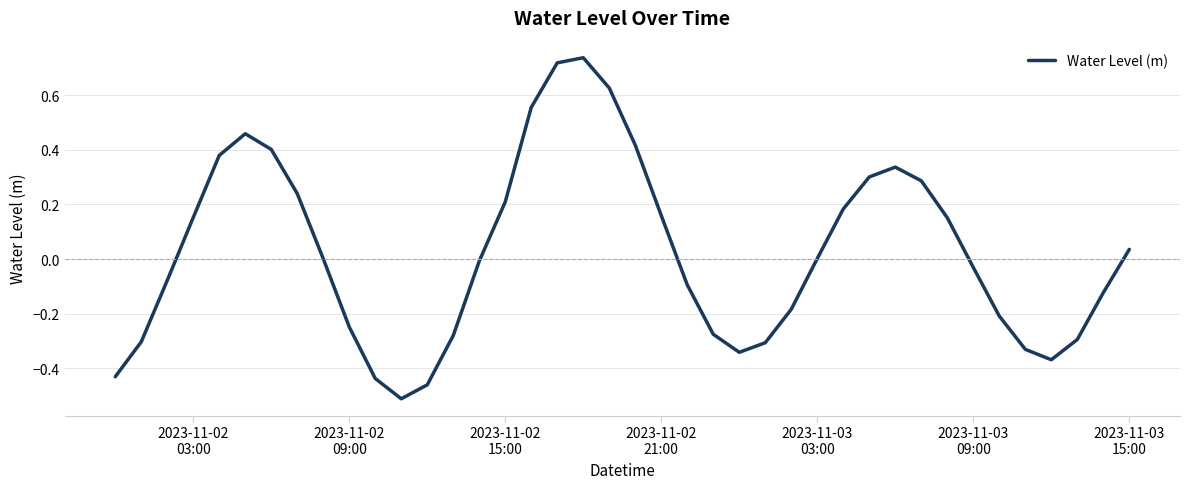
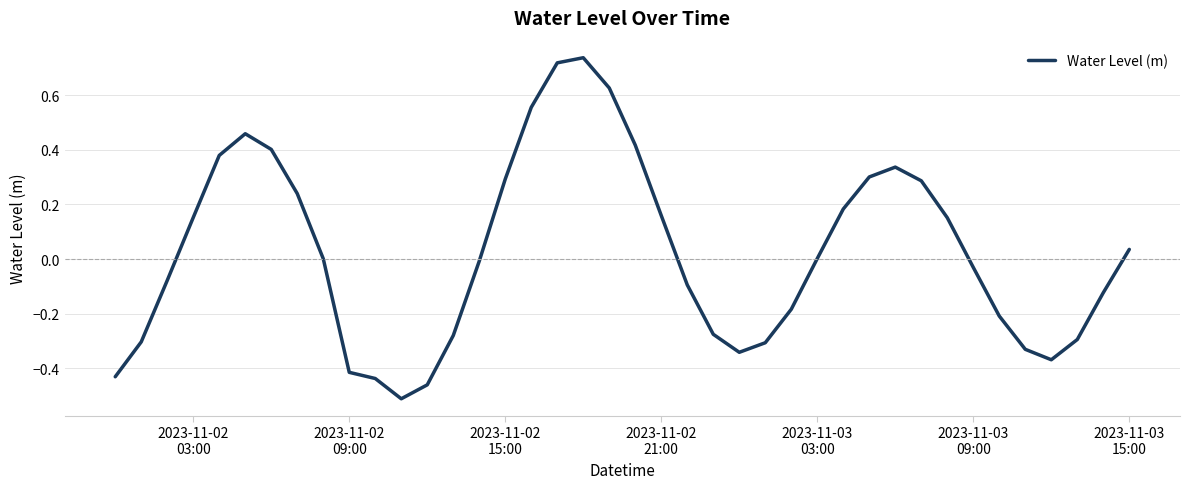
  {
    "2023-11-02 03:00": 0.15,
-   "2023-11-02 09:00": -0.25,
-   "2023-11-02 15:00": 0.21,
+   "2023-11-02 09:00": -0.41,
+   "2023-11-02 15:00": 0.29,
    "2023-11-02 21:00": 0.16,
    "2023-11-03 03:00": 0.00,
    "2023-11-03 09:00": -0.03,
    "2023-11-03 15:00": 0.04
  }
